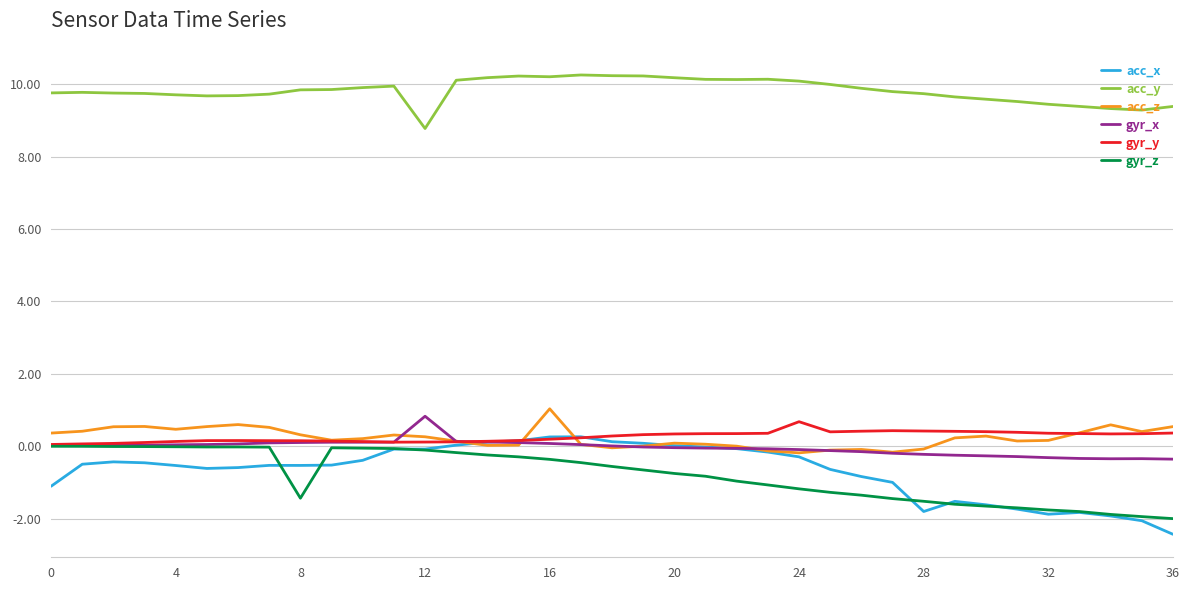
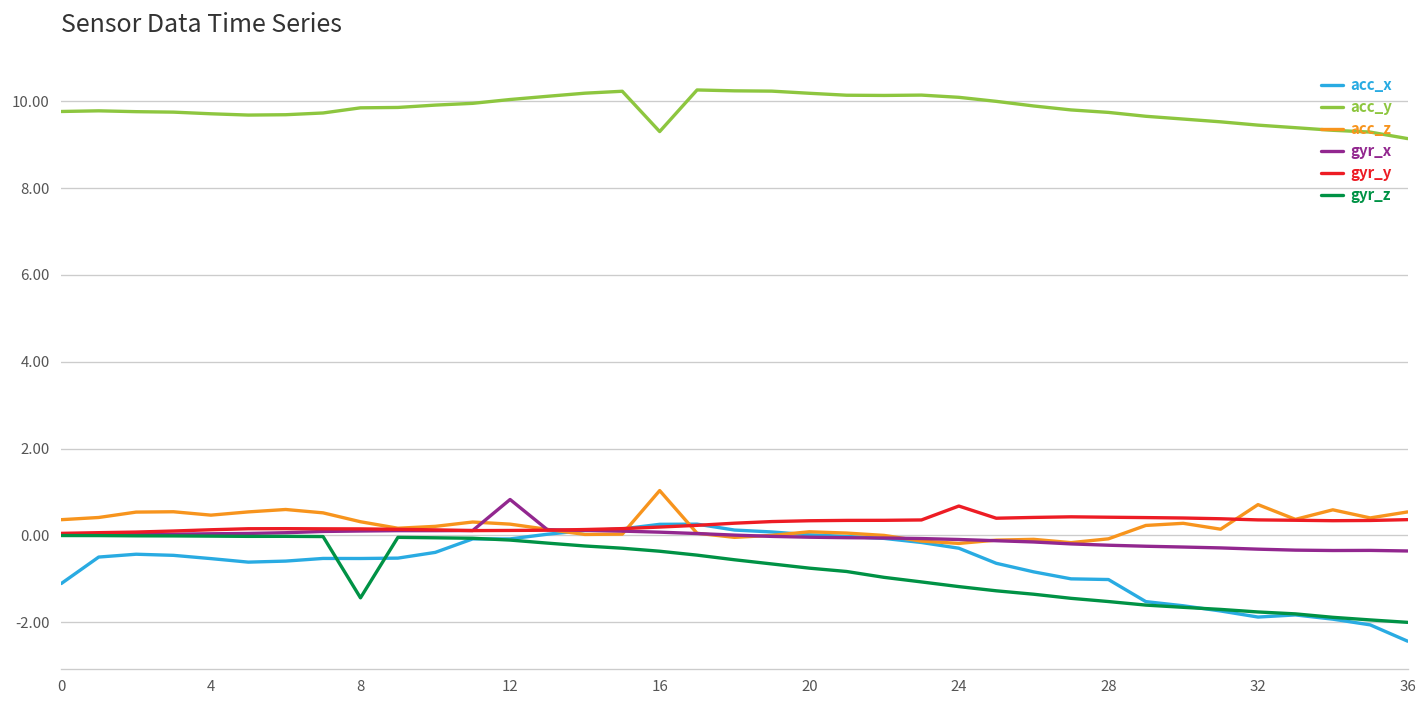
  {
    "acc_x": {
      "0": -1.1,
      "4": -0.5,
      "8": -0.5,
      "24": -0.3,
-     "28": -1.8,
+     "28": -1.0,
      "32": -1.9,
      "36": -2.4
    },
    "acc_y": {
      "0": 9.8,
      "4": 9.7,
      "8": 9.8,
-     "12": 8.8,
-     "16": 10.2,
+     "12": 10.0,
+     "16": 9.3,
      "20": 10.2,
      "24": 10.1,
      "28": 9.7,
      "32": 9.5,
-     "36": 9.4
+     "36": 9.1
    },
    "acc_z": {
      "0": 0.4,
      "4": 0.5,
      "8": 0.3,
      "12": 0.3,
      "16": 1.0,
      "24": -0.2,
      "28": -0.1,
-     "32": 0.2,
+     "32": 0.7,
      "36": 0.5
    },
    "gyr_x": {
      "12": 0.8,
      "16": 0.1,
      "24": -0.1,
      "28": -0.2,
      "32": -0.3,
      "36": -0.4
    },
    "gyr_y": {
      "4": 0.1,
      "12": 0.1,
      "20": 0.3,
      "24": 0.7,
      "28": 0.4,
      "32": 0.4,
      "36": 0.4
    },
    "gyr_z": {
      "8": -1.4,
      "16": -0.4,
      "20": -0.8,
      "24": -1.2,
      "28": -1.5,
      "32": -1.8,
      "36": -2.0
    }
  }
